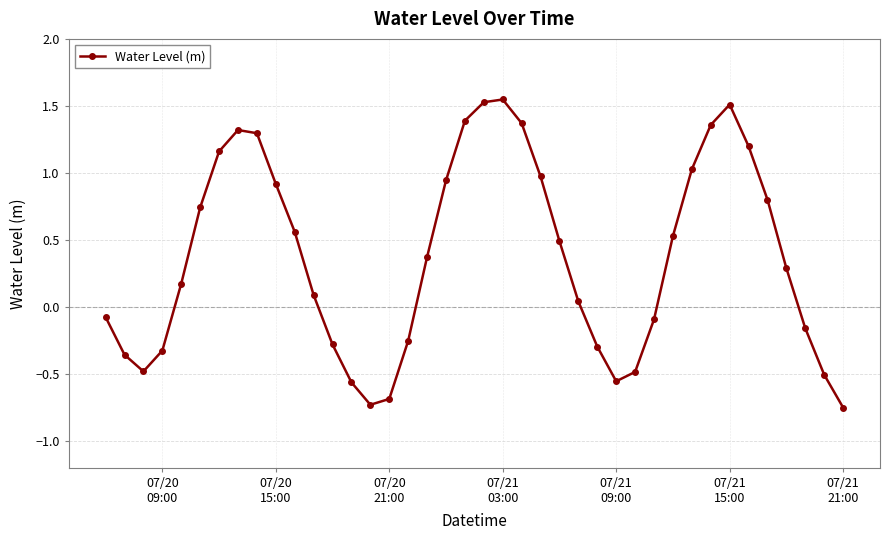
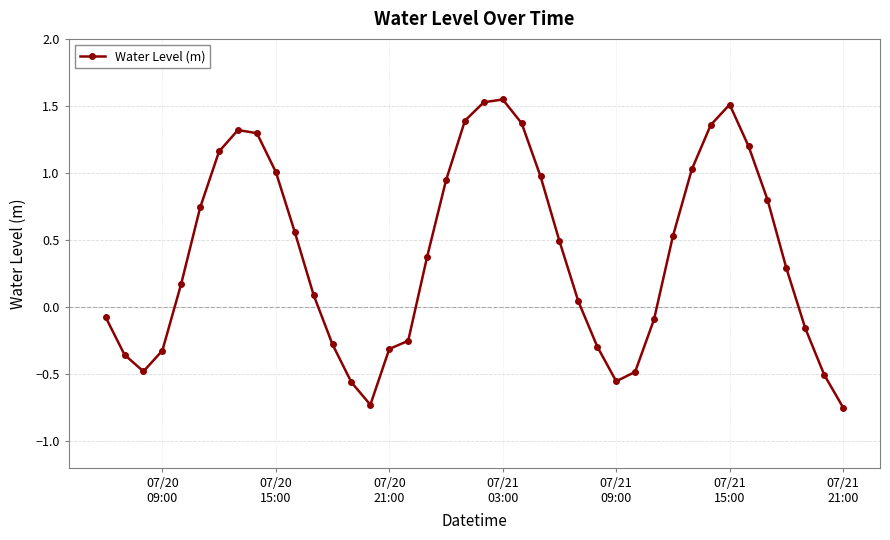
  {
    "07/20 09:00": -0.33,
-   "07/20 15:00": 0.92,
-   "07/20 21:00": -0.69,
+   "07/20 15:00": 1.01,
+   "07/20 21:00": -0.31,
    "07/21 03:00": 1.55,
    "07/21 09:00": -0.56,
    "07/21 15:00": 1.51,
    "07/21 21:00": -0.75
  }
